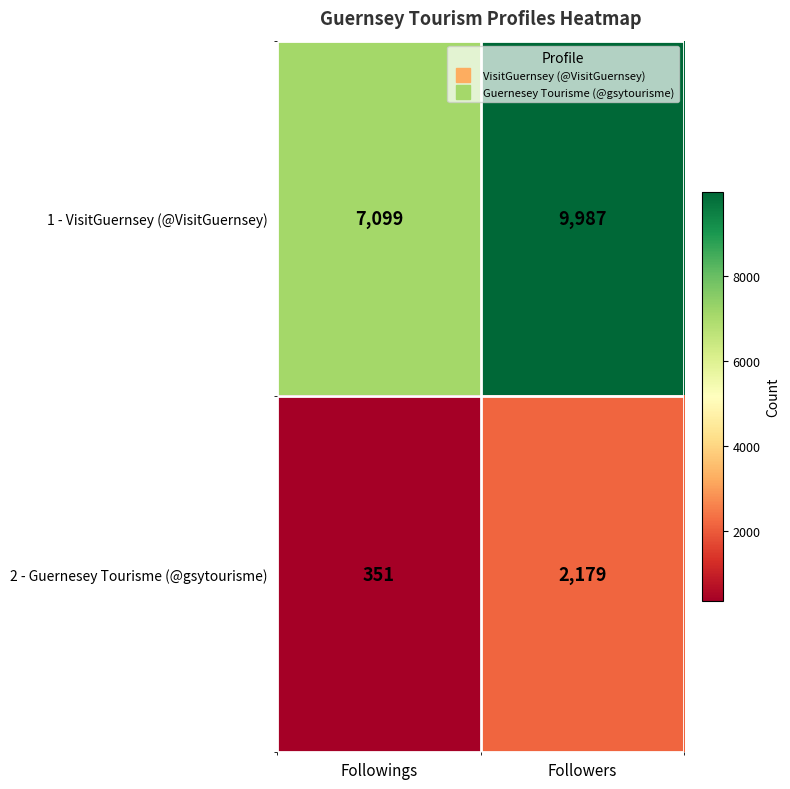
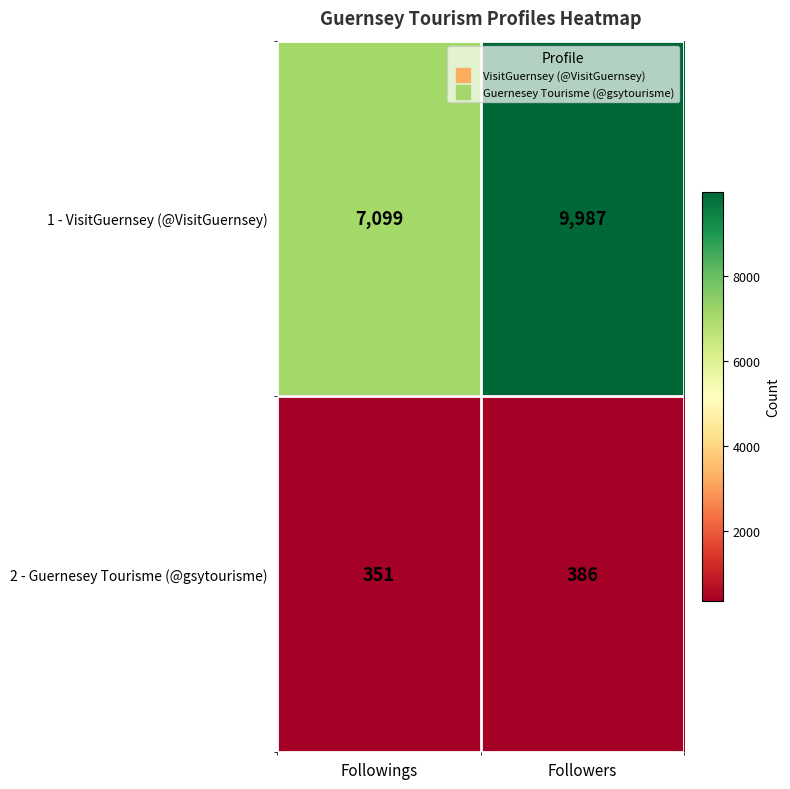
  {
    "1 - VisitGuernsey (@VisitGuernsey)": {
      "Followings": "7,099",
      "Followers": "9,987"
    },
    "2 - Guernesey Tourisme (@gsytourisme)": {
      "Followings": "351",
-     "Followers": "2,179"
+     "Followers": "386"
    }
  }
